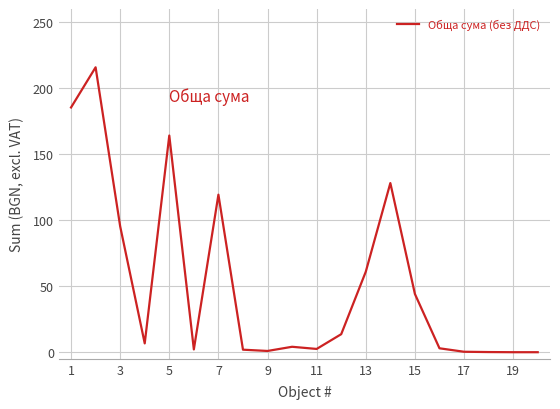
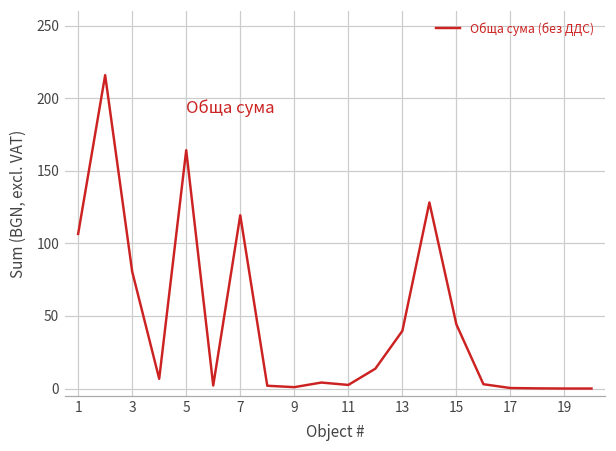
  {
-   "1": 185,
-   "3": 95,
+   "1": 106,
+   "3": 81,
    "5": 164,
    "7": 119,
    "9": 1,
    "11": 2,
-   "13": 61,
+   "13": 40,
    "15": 44,
    "17": 0,
    "19": 0
  }
